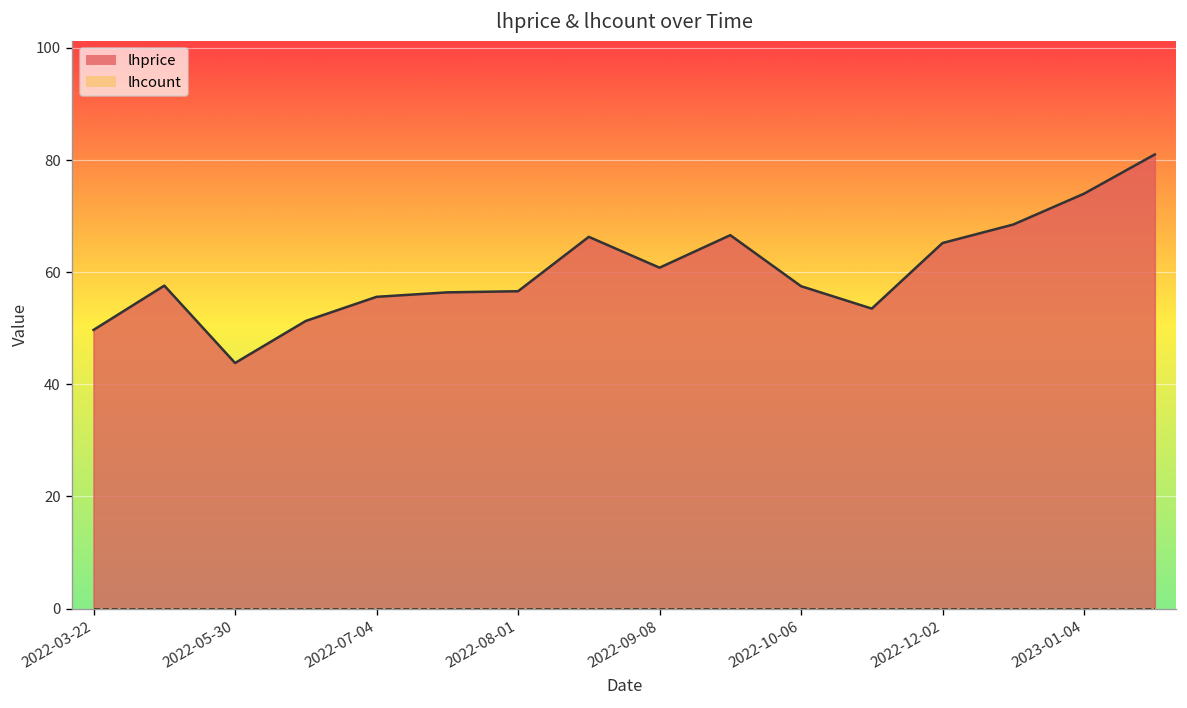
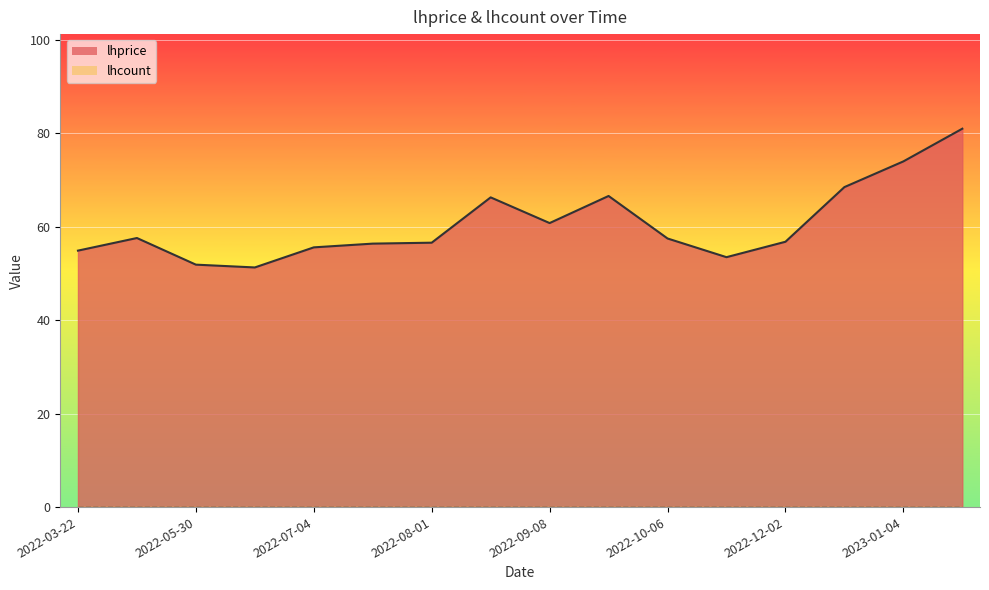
  {
    "lhprice": {
-     "2022-03-22": 50,
-     "2022-05-30": 44,
+     "2022-03-22": 55,
+     "2022-05-30": 52,
      "2022-07-04": 56,
      "2022-08-01": 57,
      "2022-09-08": 61,
      "2022-10-06": 58,
-     "2022-12-02": 65,
+     "2022-12-02": 57,
      "2023-01-04": 74
    },
    "lhcount": {
      "2022-03-22": 0,
      "2022-05-30": 0,
      "2022-07-04": 0,
      "2022-08-01": 0,
      "2022-09-08": 0,
      "2022-10-06": 0,
      "2022-12-02": 0,
      "2023-01-04": 0
    }
  }
